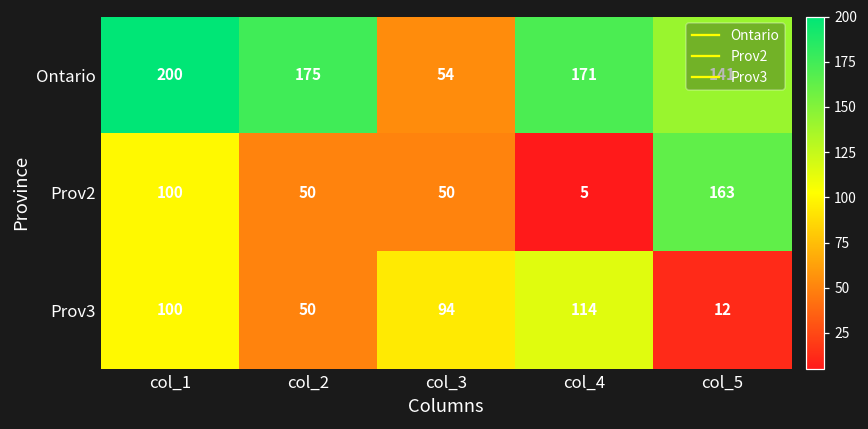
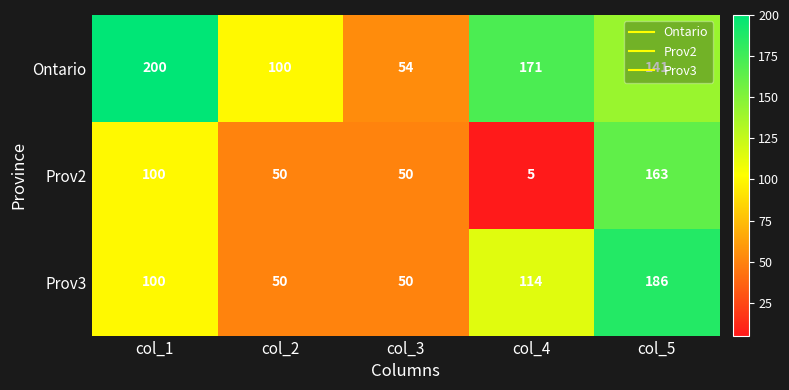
  {
    "Ontario": {
      "col_1": 200,
-     "col_2": 175,
+     "col_2": 100,
      "col_3": 54,
      "col_4": 171
    },
    "Prov2": {
      "col_1": 100,
      "col_2": 50,
      "col_3": 50,
      "col_4": 5,
      "col_5": 163
    },
    "Prov3": {
      "col_1": 100,
      "col_2": 50,
-     "col_3": 94,
+     "col_3": 50,
      "col_4": 114,
-     "col_5": 12
+     "col_5": 186
    }
  }
